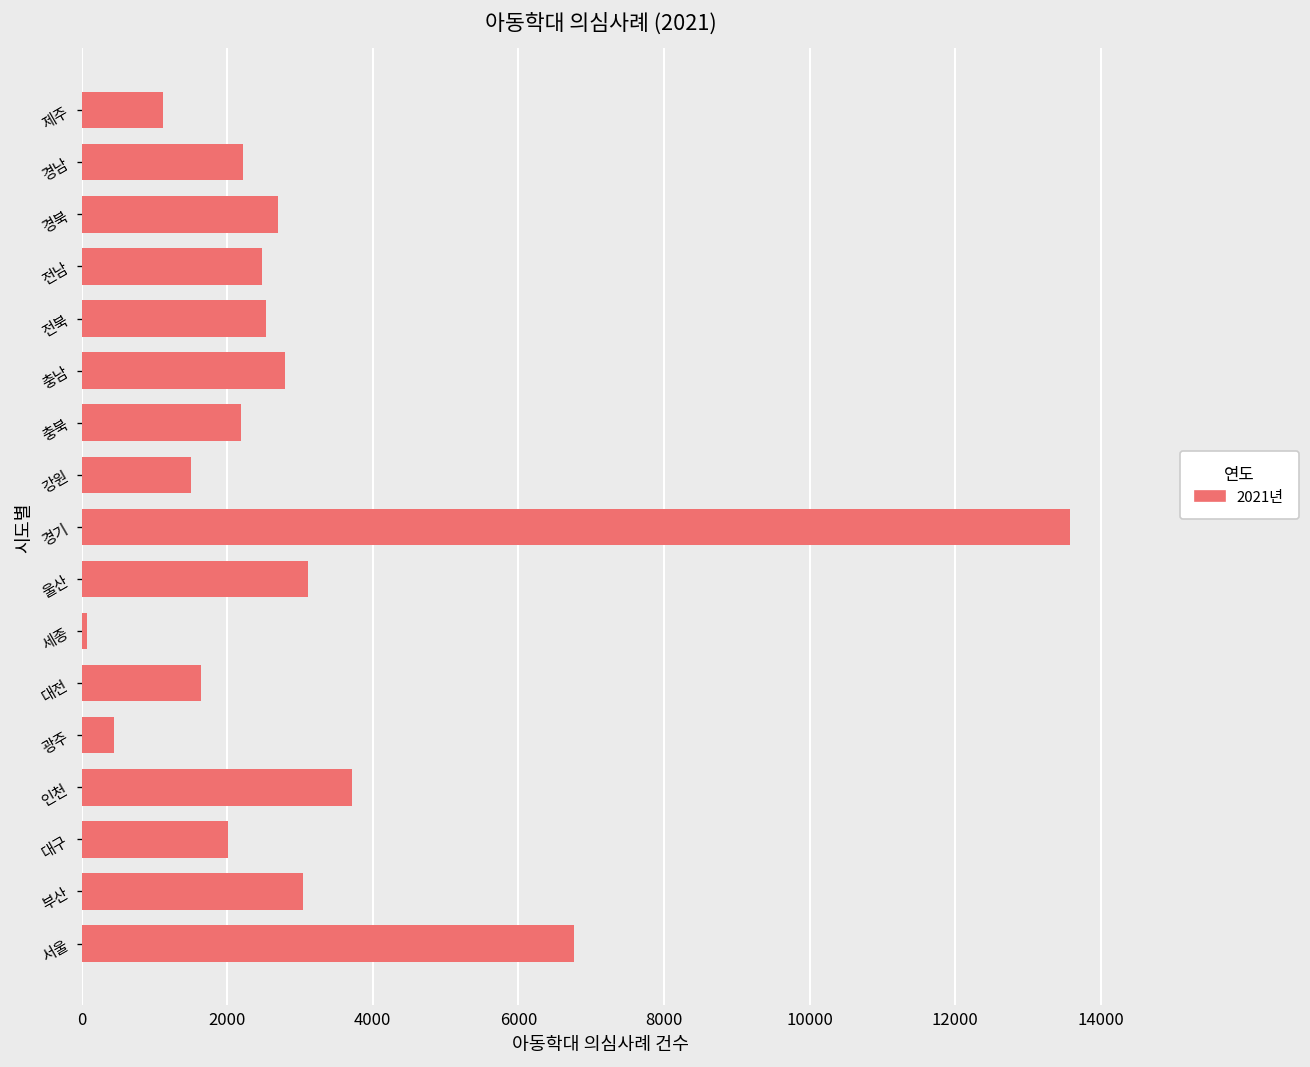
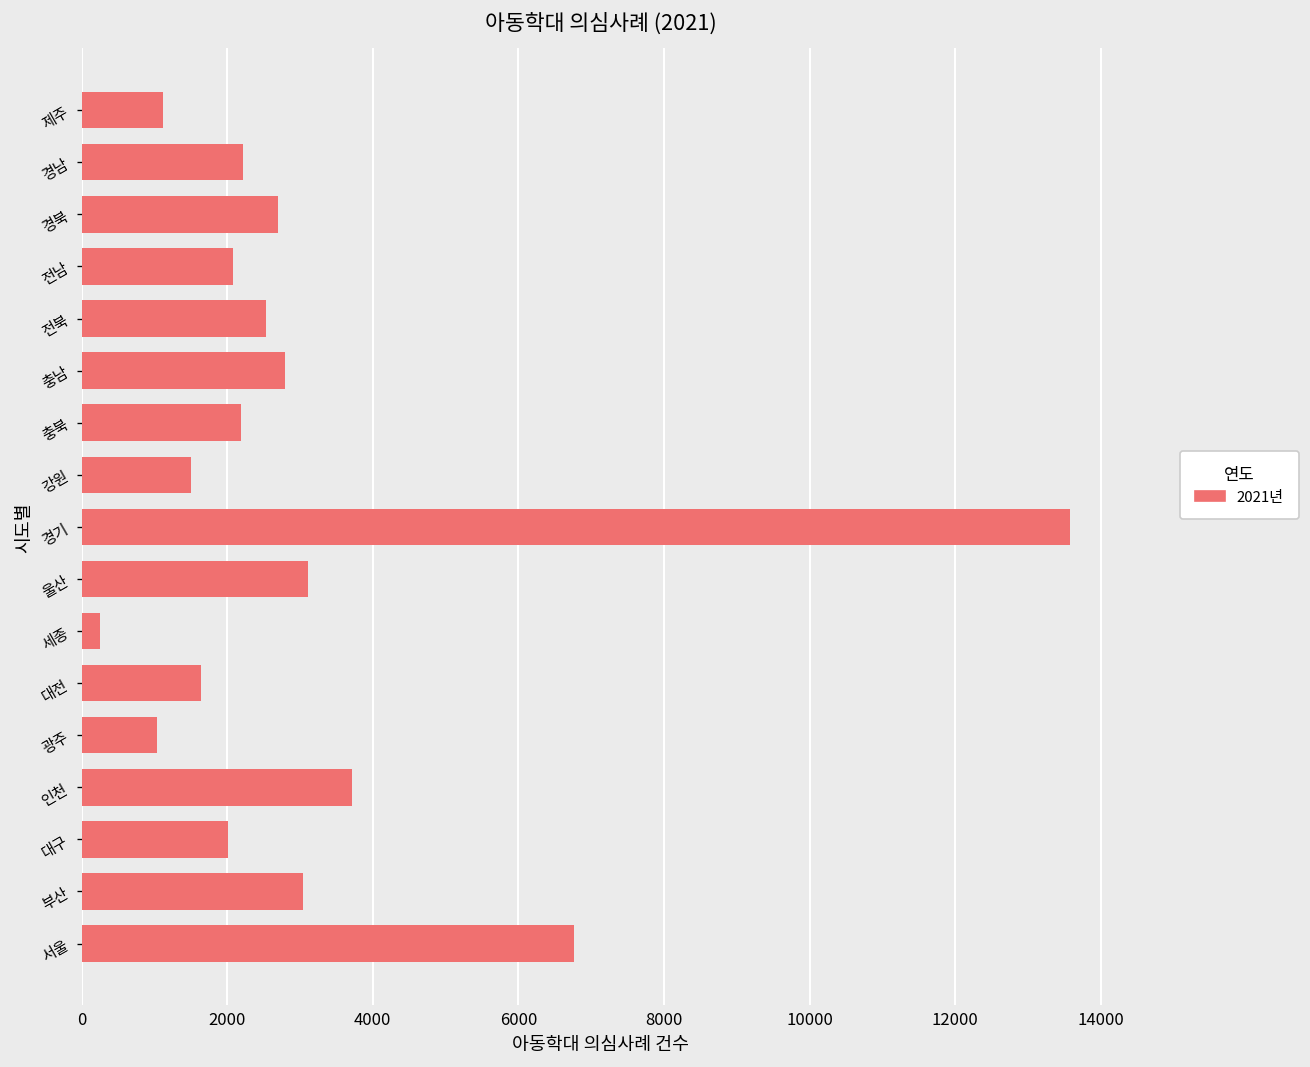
  {
    "제주": 1100,
    "경남": 2200,
    "경북": 2700,
-   "전남": 2500,
+   "전남": 2100,
    "전북": 2500,
    "충남": 2800,
    "충북": 2200,
    "강원": 1500,
    "경기": 13600,
    "울산": 3100,
-   "세종": 100,
+   "세종": 300,
    "대전": 1600,
-   "광주": 400,
+   "광주": 1000,
    "인천": 3700,
    "대구": 2000,
    "부산": 3000,
    "서울": 6800
  }
